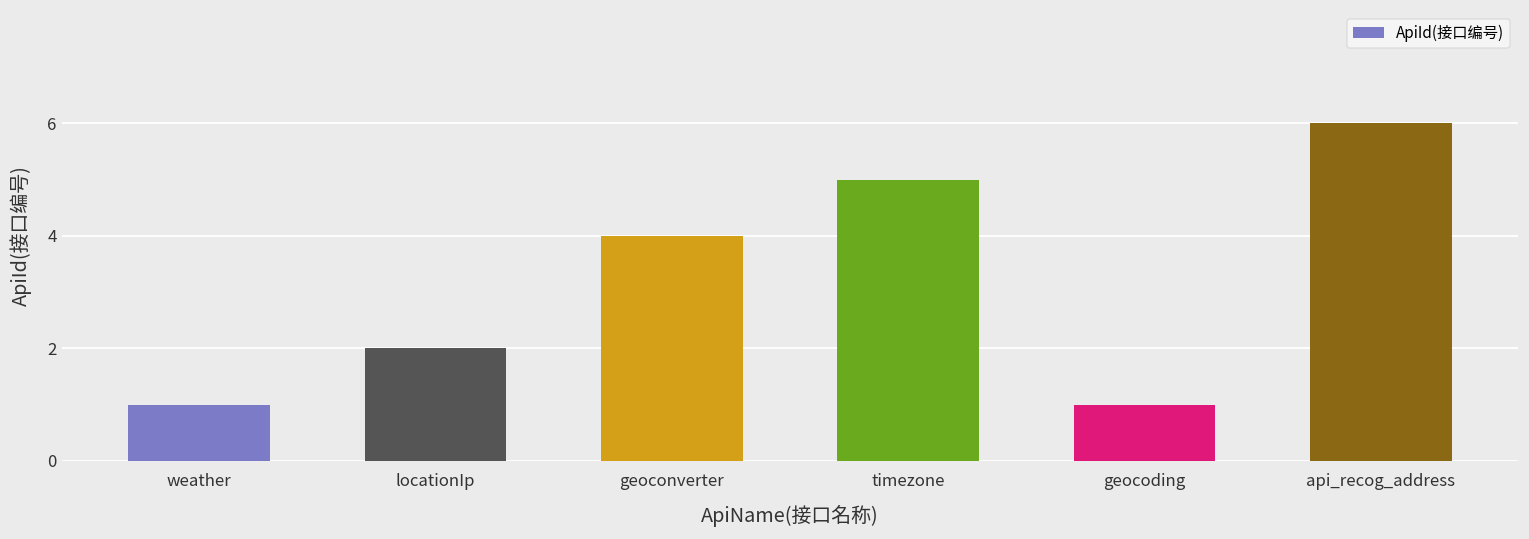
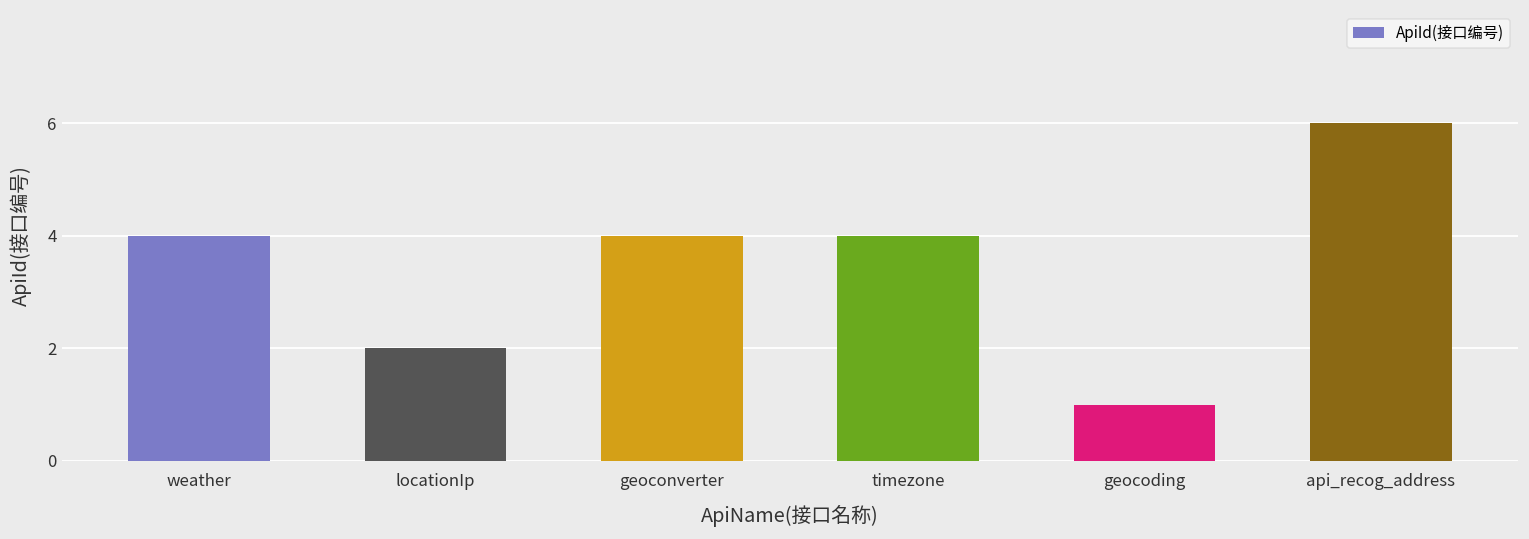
  {
-   "weather": 1,
+   "weather": 4,
    "locationIp": 2,
    "geoconverter": 4,
-   "timezone": 5,
+   "timezone": 4,
    "geocoding": 1,
    "api_recog_address": 6
  }
